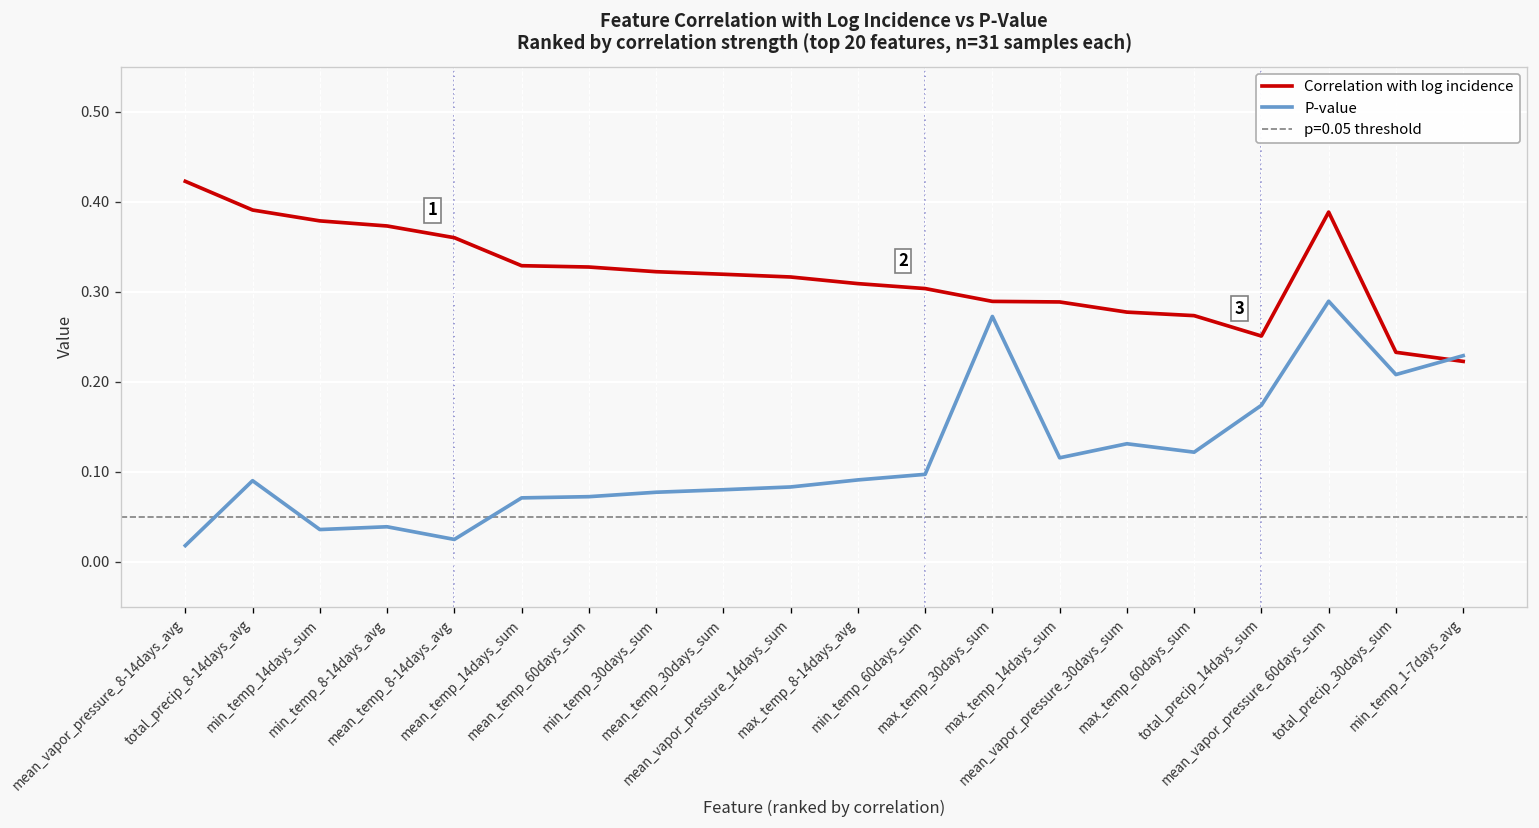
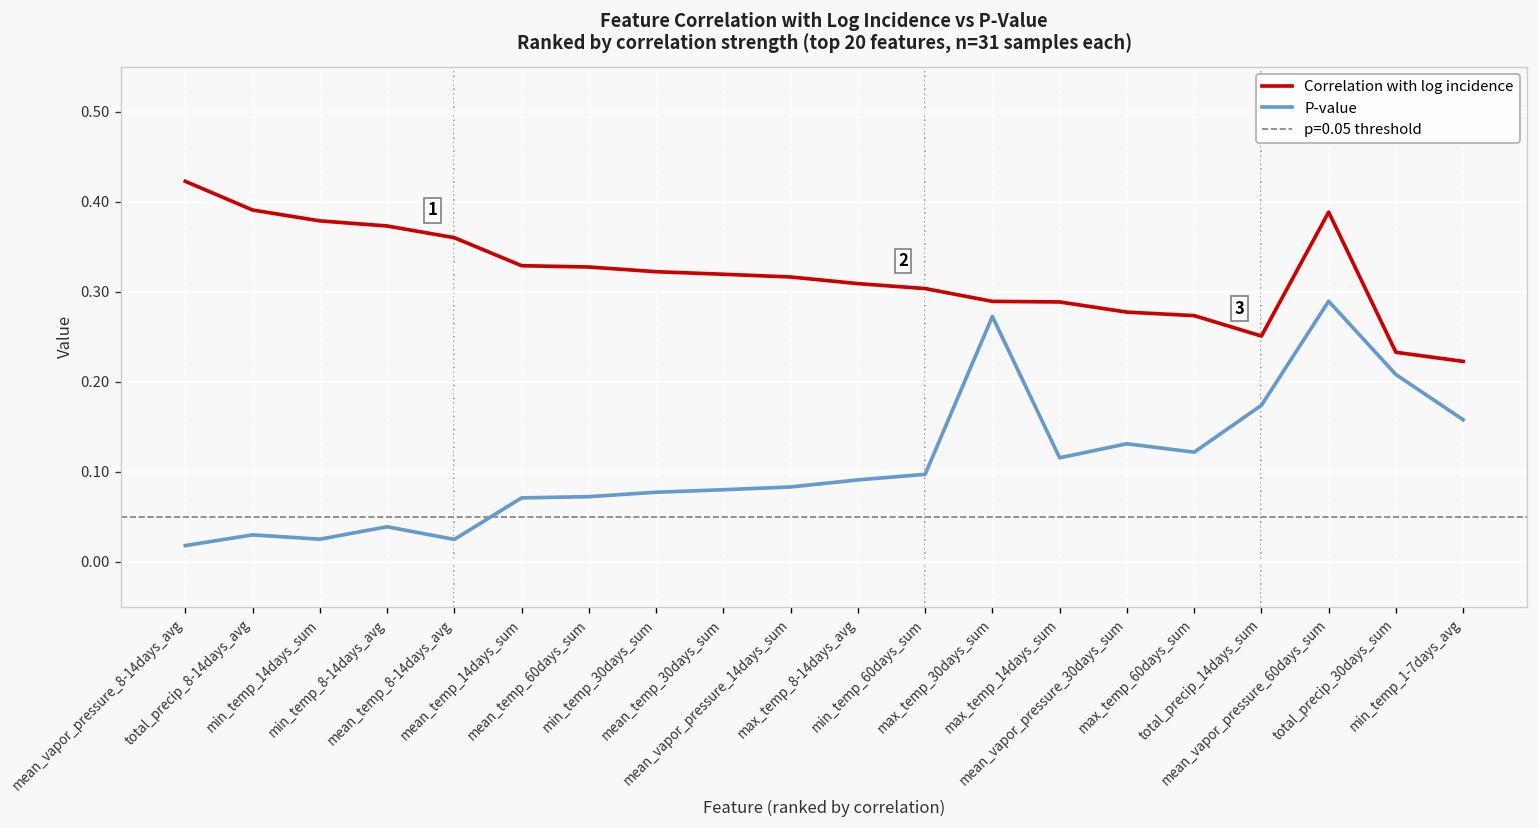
  {
    "Correlation with log incidence": {
      "mean_vapor_pressure_8-14days_avg": 0.42,
      "total_precip_8-14days_avg": 0.39,
      "min_temp_14days_sum": 0.38,
      "min_temp_8-14days_avg": 0.37,
      "mean_temp_14days_sum": 0.33,
      "mean_temp_60days_sum": 0.33,
      "min_temp_30days_sum": 0.32,
      "mean_temp_30days_sum": 0.32,
      "mean_vapor_pressure_14days_sum": 0.32,
      "max_temp_8-14days_avg": 0.31,
      "max_temp_30days_sum": 0.29,
      "max_temp_14days_sum": 0.29,
      "mean_vapor_pressure_30days_sum": 0.28,
      "max_temp_60days_sum": 0.27,
      "mean_vapor_pressure_60days_sum": 0.39,
      "total_precip_30days_sum": 0.23,
      "min_temp_1-7days_avg": 0.22
    },
    "P-value": {
      "mean_vapor_pressure_8-14days_avg": 0.02,
-     "total_precip_8-14days_avg": 0.09,
-     "min_temp_14days_sum": 0.04,
+     "total_precip_8-14days_avg": 0.03,
+     "min_temp_14days_sum": 0.02,
      "min_temp_8-14days_avg": 0.04,
      "mean_temp_8-14days_avg": 0.02,
      "mean_temp_14days_sum": 0.07,
      "mean_temp_60days_sum": 0.07,
      "min_temp_30days_sum": 0.08,
      "mean_temp_30days_sum": 0.08,
      "mean_vapor_pressure_14days_sum": 0.08,
      "max_temp_8-14days_avg": 0.09,
      "min_temp_60days_sum": 0.10,
      "max_temp_30days_sum": 0.27,
      "max_temp_14days_sum": 0.12,
      "mean_vapor_pressure_30days_sum": 0.13,
      "max_temp_60days_sum": 0.12,
      "total_precip_14days_sum": 0.17,
      "mean_vapor_pressure_60days_sum": 0.29,
      "total_precip_30days_sum": 0.21,
-     "min_temp_1-7days_avg": 0.23
+     "min_temp_1-7days_avg": 0.16
    }
  }
